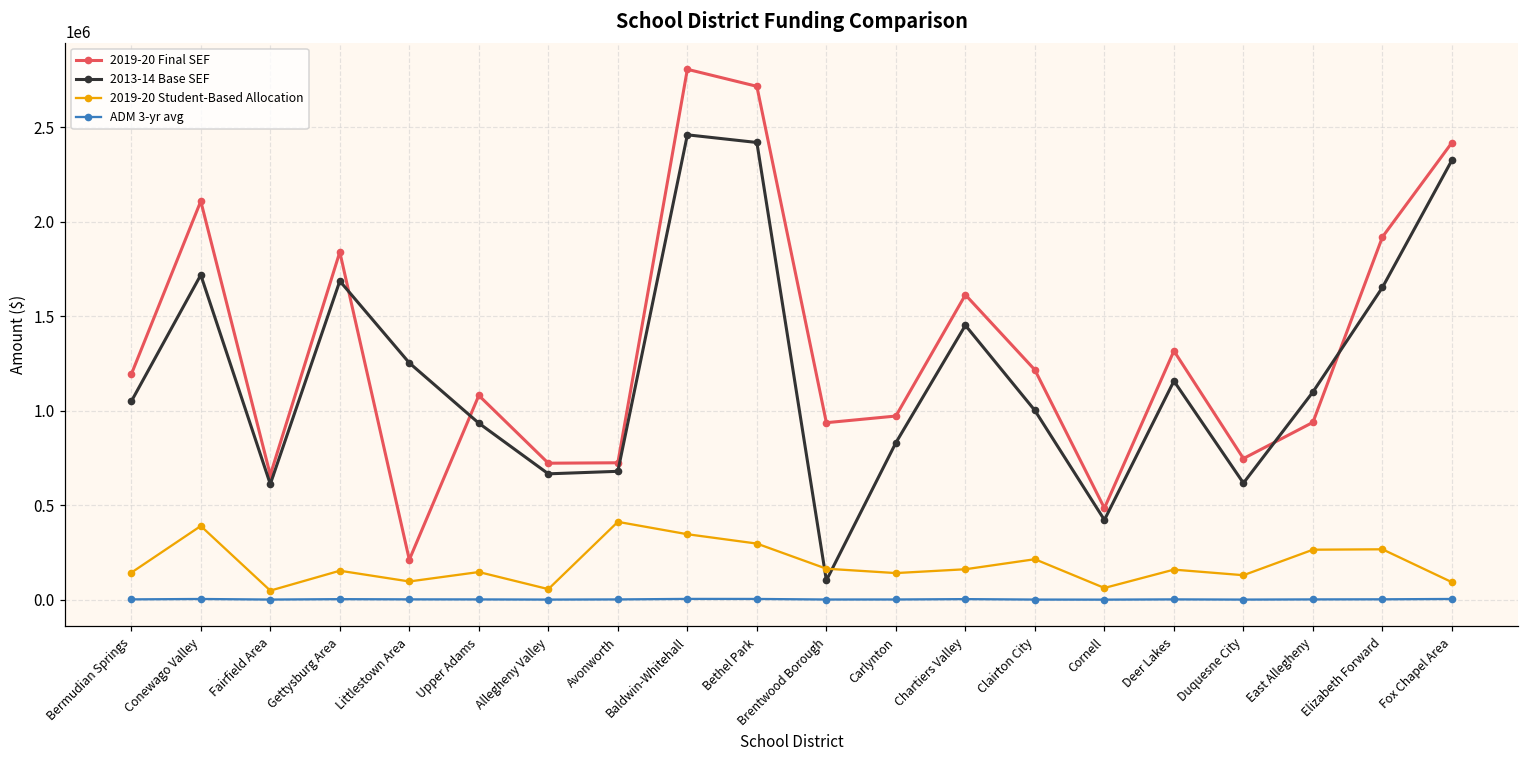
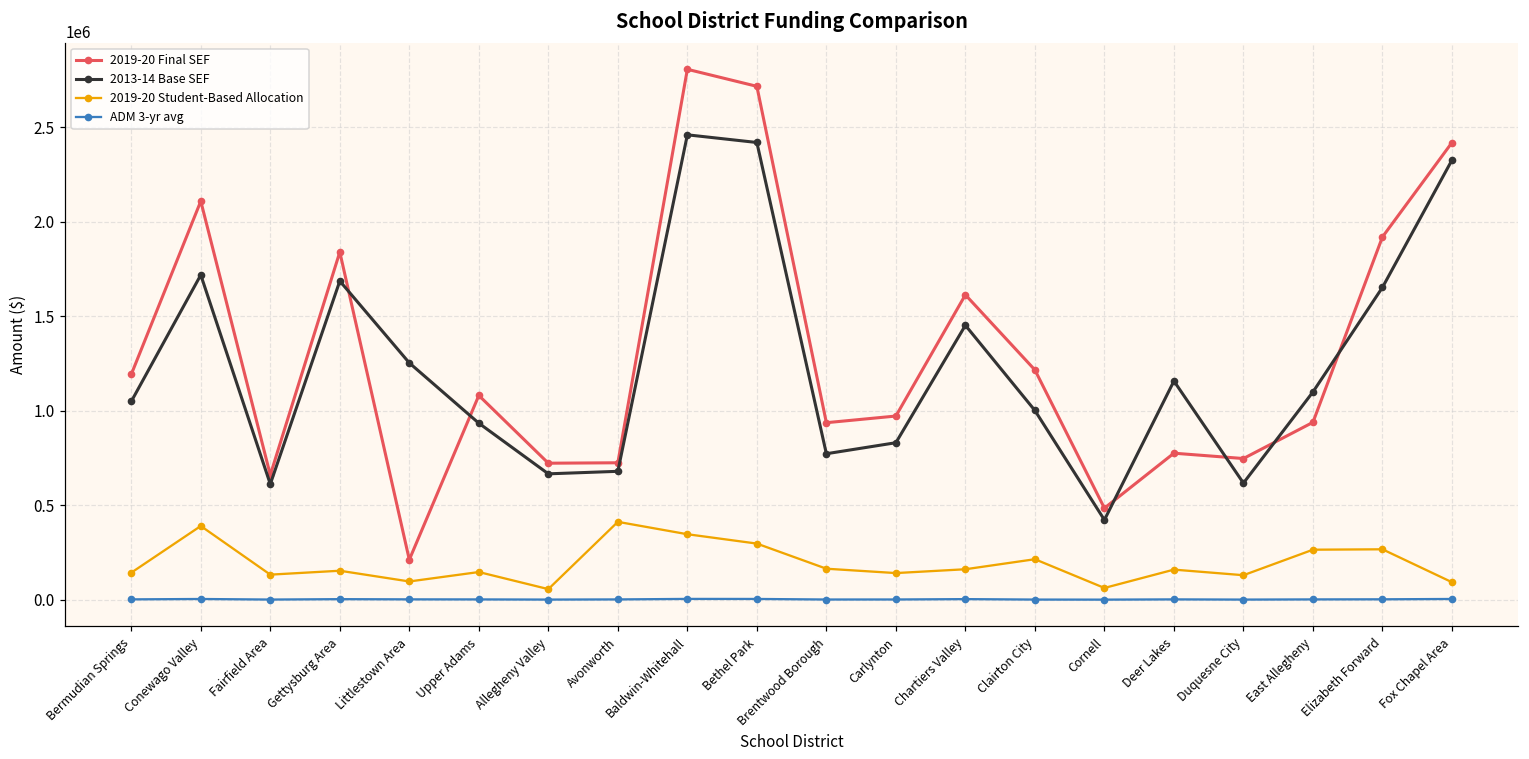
  {
    "2019-20 Final SEF": {
      "Bermudian Springs": 1190000,
      "Conewago Valley": 2110000,
      "Fairfield Area": 660000,
      "Gettysburg Area": 1840000,
      "Littlestown Area": 210000,
      "Upper Adams": 1080000,
      "Allegheny Valley": 720000,
      "Avonworth": 720000,
      "Baldwin-Whitehall": 2810000,
      "Bethel Park": 2720000,
      "Brentwood Borough": 940000,
      "Carlynton": 970000,
      "Chartiers Valley": 1610000,
      "Clairton City": 1220000,
      "Cornell": 480000,
-     "Deer Lakes": 1320000,
+     "Deer Lakes": 780000,
      "Duquesne City": 750000,
      "East Allegheny": 940000,
      "Elizabeth Forward": 1920000,
      "Fox Chapel Area": 2420000
    },
    "2013-14 Base SEF": {
      "Bermudian Springs": 1050000,
      "Conewago Valley": 1720000,
      "Fairfield Area": 610000,
      "Gettysburg Area": 1690000,
      "Littlestown Area": 1250000,
      "Upper Adams": 930000,
      "Allegheny Valley": 670000,
      "Avonworth": 680000,
      "Baldwin-Whitehall": 2460000,
      "Bethel Park": 2420000,
-     "Brentwood Borough": 100000,
+     "Brentwood Borough": 770000,
      "Carlynton": 830000,
      "Chartiers Valley": 1450000,
      "Clairton City": 1000000,
      "Cornell": 420000,
      "Deer Lakes": 1160000,
      "Duquesne City": 620000,
      "East Allegheny": 1100000,
      "Elizabeth Forward": 1650000,
      "Fox Chapel Area": 2320000
    },
    "2019-20 Student-Based Allocation": {
      "Bermudian Springs": 140000,
      "Conewago Valley": 390000,
-     "Fairfield Area": 50000,
+     "Fairfield Area": 130000,
      "Gettysburg Area": 150000,
      "Littlestown Area": 100000,
      "Upper Adams": 150000,
      "Allegheny Valley": 60000,
      "Avonworth": 410000,
      "Baldwin-Whitehall": 350000,
      "Bethel Park": 300000,
      "Brentwood Borough": 160000,
      "Carlynton": 140000,
      "Chartiers Valley": 160000,
      "Clairton City": 210000,
      "Cornell": 60000,
      "Deer Lakes": 160000,
      "Duquesne City": 130000,
      "East Allegheny": 260000,
      "Elizabeth Forward": 270000,
      "Fox Chapel Area": 90000
    },
    "ADM 3-yr avg": {
      "Bermudian Springs": 0,
      "Conewago Valley": 0,
      "Fairfield Area": 0,
      "Gettysburg Area": 0,
      "Littlestown Area": 0,
      "Upper Adams": 0,
      "Allegheny Valley": 0,
      "Avonworth": 0,
      "Baldwin-Whitehall": 0,
      "Bethel Park": 0,
      "Brentwood Borough": 0,
      "Carlynton": 0,
      "Chartiers Valley": 0,
      "Clairton City": 0,
      "Cornell": 0,
      "Deer Lakes": 0,
      "Duquesne City": 0,
      "East Allegheny": 0,
      "Elizabeth Forward": 0,
      "Fox Chapel Area": 0
    }
  }
